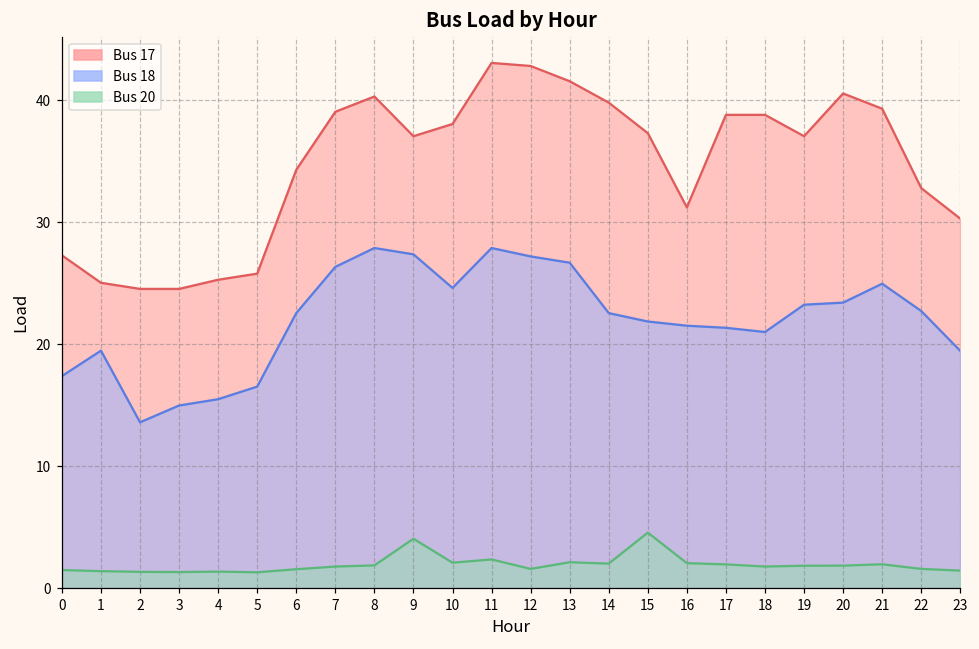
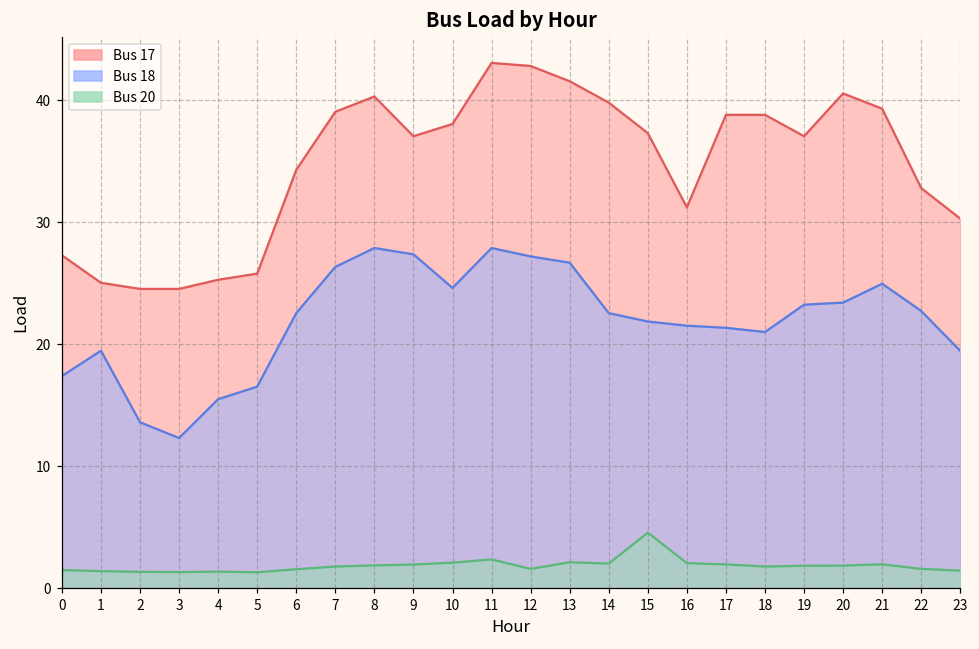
  {
    "Bus 17": {
      "0": 27.3,
      "1": 25.0,
      "2": 24.5,
      "3": 24.5,
      "4": 25.3,
      "5": 25.8,
      "6": 34.3,
      "7": 39.0,
      "8": 40.3,
      "9": 37.0,
      "10": 38.0,
      "11": 43.1,
      "12": 42.8,
      "13": 41.5,
      "14": 39.8,
      "15": 37.3,
      "16": 31.2,
      "17": 38.8,
      "18": 38.8,
      "19": 37.0,
      "20": 40.5,
      "21": 39.3,
      "22": 32.8,
      "23": 30.3
    },
    "Bus 18": {
      "0": 17.4,
      "1": 19.5,
      "2": 13.6,
-     "3": 15.0,
+     "3": 12.3,
      "4": 15.5,
      "5": 16.5,
      "6": 22.5,
      "7": 26.3,
      "8": 27.9,
      "9": 27.4,
      "10": 24.6,
      "11": 27.9,
      "12": 27.2,
      "13": 26.7,
      "14": 22.5,
      "15": 21.9,
      "16": 21.5,
      "17": 21.3,
      "18": 21.0,
      "19": 23.2,
      "20": 23.4,
      "21": 25.0,
      "22": 22.7,
      "23": 19.4
    },
    "Bus 20": {
      "0": 1.5,
      "1": 1.4,
      "2": 1.3,
      "3": 1.3,
      "4": 1.4,
      "5": 1.3,
      "6": 1.6,
      "7": 1.8,
      "8": 1.9,
-     "9": 4.1,
+     "9": 1.9,
      "10": 2.1,
      "11": 2.4,
      "12": 1.6,
      "13": 2.1,
      "14": 2.0,
      "15": 4.6,
      "16": 2.1,
      "17": 2.0,
      "18": 1.8,
      "19": 1.8,
      "20": 1.8,
      "21": 2.0,
      "22": 1.6,
      "23": 1.4
    }
  }
